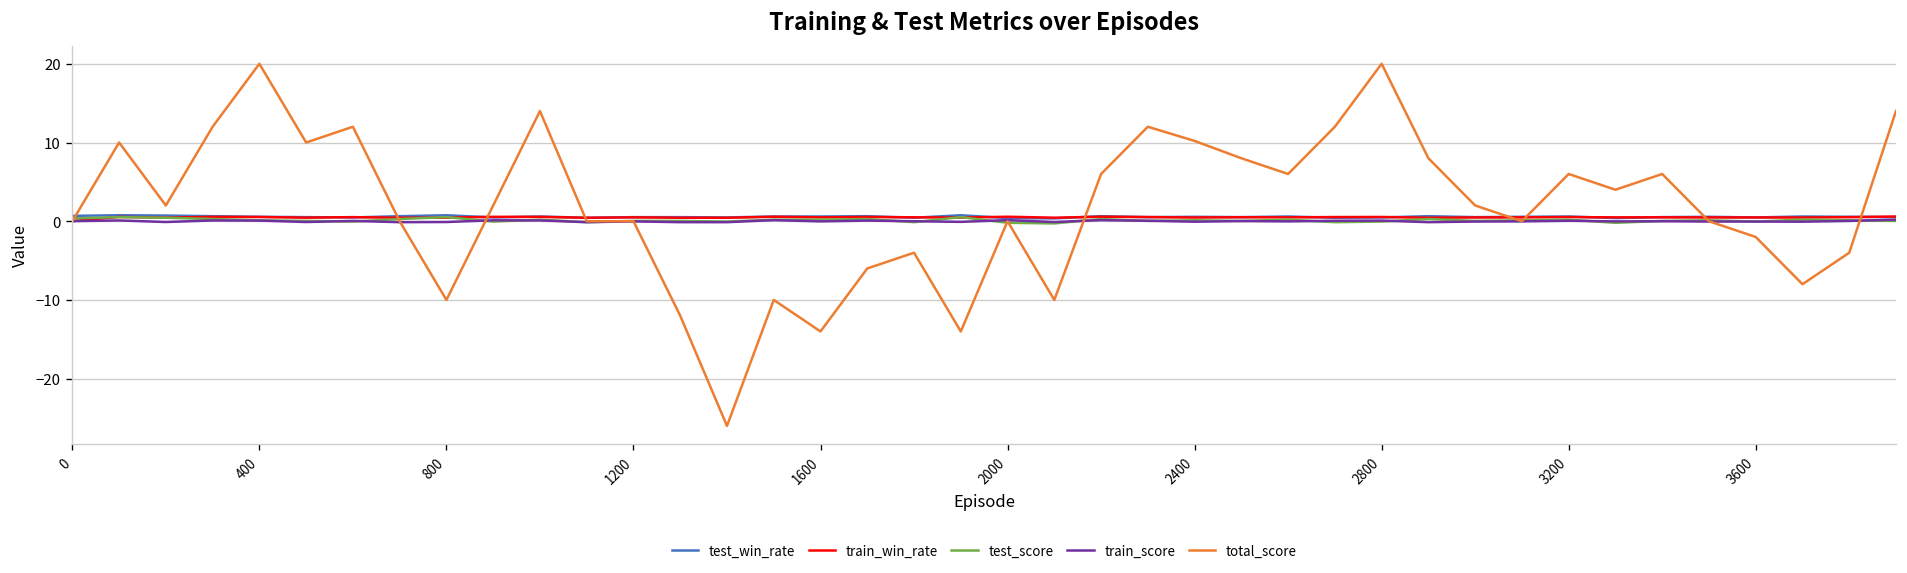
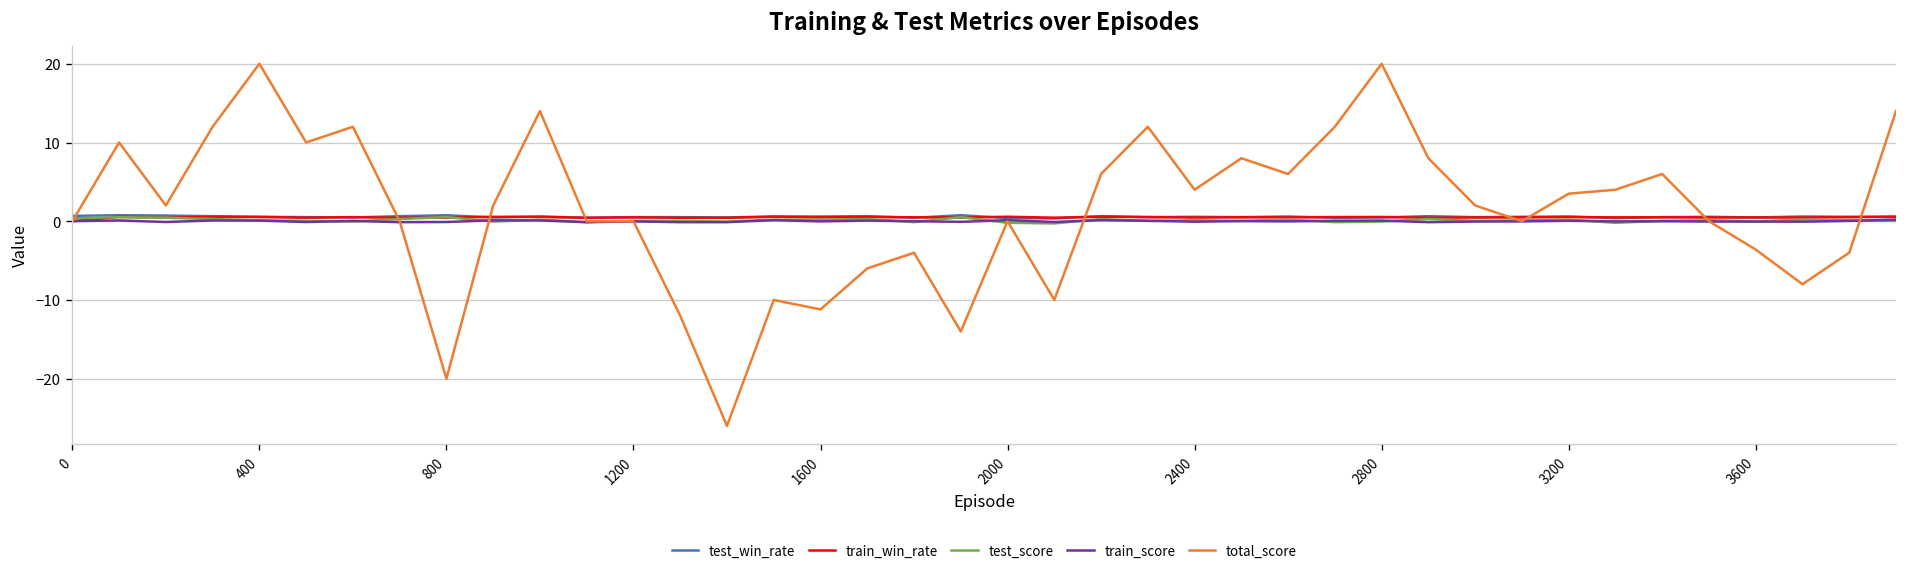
  {
    "train_score": {
      "800": 0
    },
    "total_score": {
      "400": 20,
-     "800": -10,
-     "1600": -14,
-     "2400": 10,
+     "800": -20,
+     "1600": -11,
+     "2400": 4,
      "2800": 20,
-     "3200": 6,
-     "3600": -2
+     "3200": 4,
+     "3600": -4
    }
  }
